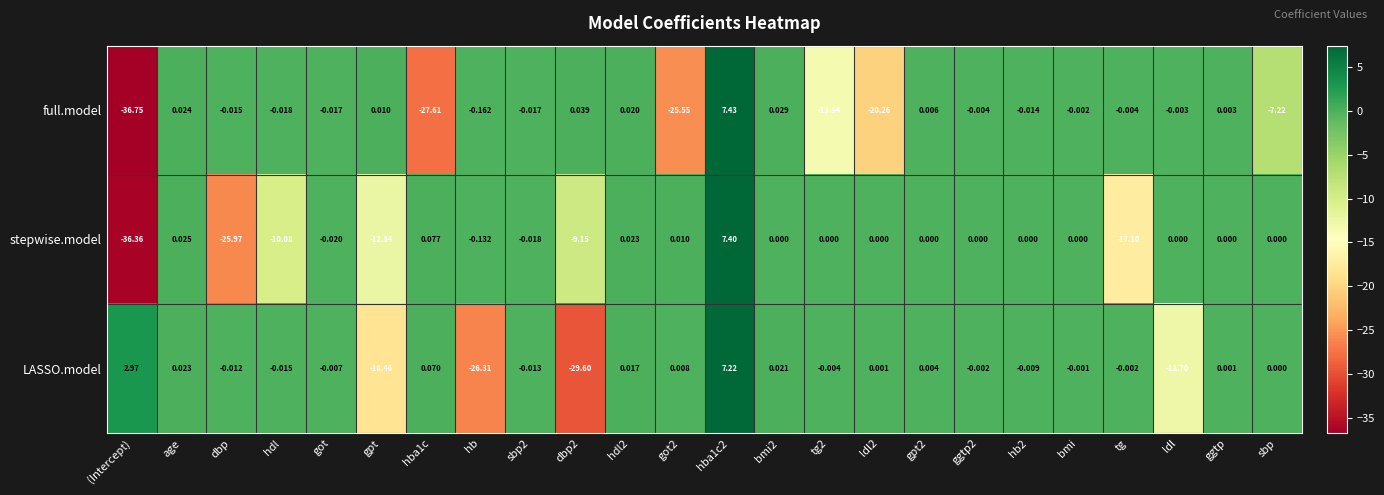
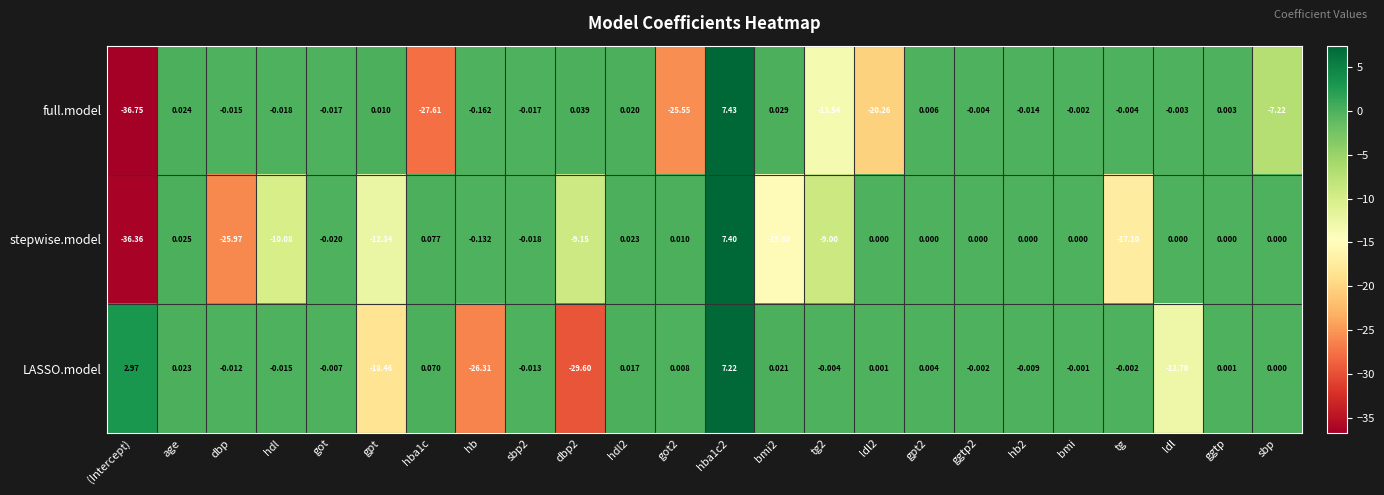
  {
    "full.model": {
      "(Intercept)": -36.75,
      "age": 0.024,
      "dbp": -0.015,
      "hdl": -0.018,
      "got": -0.017,
      "gpt": 0.010,
      "hba1c": -27.61,
      "hb": -0.162,
      "sbp2": -0.017,
      "dbp2": 0.039,
      "hdl2": 0.020,
      "got2": -25.55,
      "hba1c2": 7.43,
      "bmi2": 0.029,
      "tg2": -13.54,
      "ldl2": -20.26,
      "gpt2": 0.006,
      "ggtp2": -0.004,
      "hb2": -0.014,
      "bmi": -0.002,
      "tg": -0.004,
      "ldl": -0.003,
      "ggtp": 0.003,
      "sbp": -7.22
    },
    "stepwise.model": {
      "(Intercept)": -36.36,
      "age": 0.025,
      "dbp": -25.97,
      "hdl": -10.08,
      "got": -0.020,
      "gpt": -12.34,
      "hba1c": 0.077,
      "hb": -0.132,
      "sbp2": -0.018,
      "dbp2": -9.15,
      "hdl2": 0.023,
      "got2": 0.010,
      "hba1c2": 7.40,
-     "bmi2": 0.000,
-     "tg2": 0.000,
+     "bmi2": -15.30,
+     "tg2": -9.00,
      "ldl2": 0.000,
      "gpt2": 0.000,
      "ggtp2": 0.000,
      "hb2": 0.000,
      "bmi": 0.000,
      "tg": -17.10,
      "ldl": 0.000,
      "ggtp": 0.000,
      "sbp": 0.000
    },
    "LASSO.model": {
      "(Intercept)": 2.97,
      "age": 0.023,
      "dbp": -0.012,
      "hdl": -0.015,
      "got": -0.007,
      "gpt": -18.46,
      "hba1c": 0.070,
      "hb": -26.31,
      "sbp2": -0.013,
      "dbp2": -29.60,
      "hdl2": 0.017,
      "got2": 0.008,
      "hba1c2": 7.22,
      "bmi2": 0.021,
      "tg2": -0.004,
      "ldl2": 0.001,
      "gpt2": 0.004,
      "ggtp2": -0.002,
      "hb2": -0.009,
      "bmi": -0.001,
      "tg": -0.002,
      "ldl": -12.70,
      "ggtp": 0.001,
      "sbp": 0.000
    }
  }
